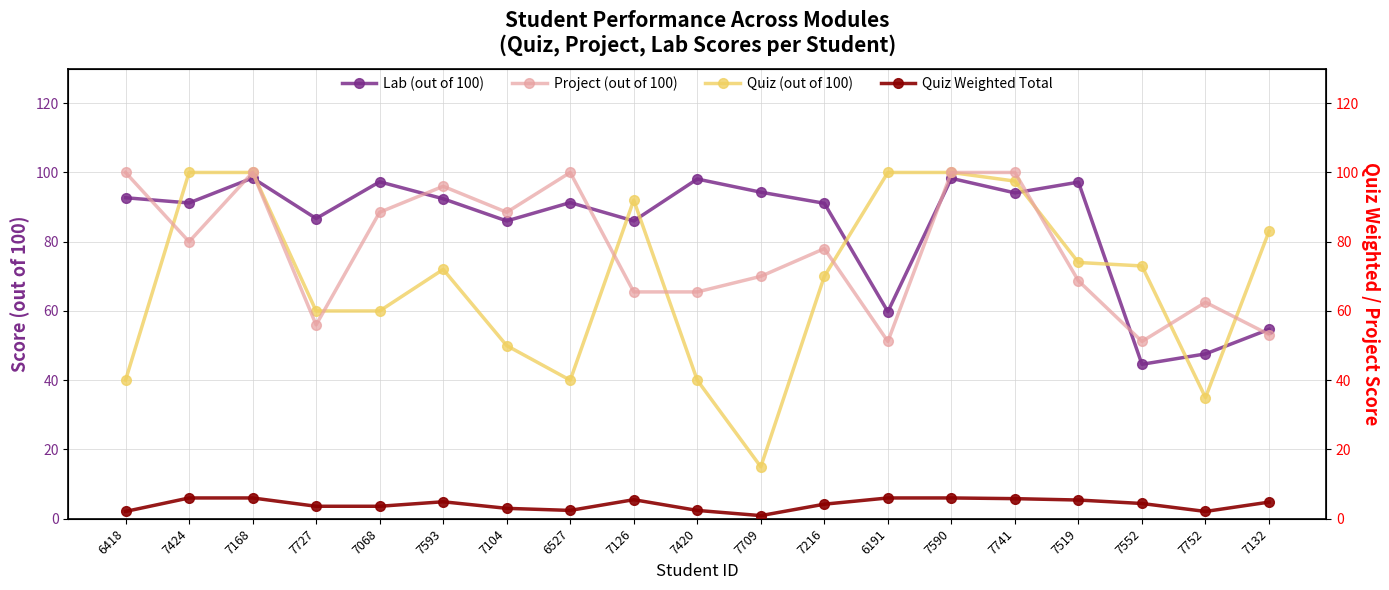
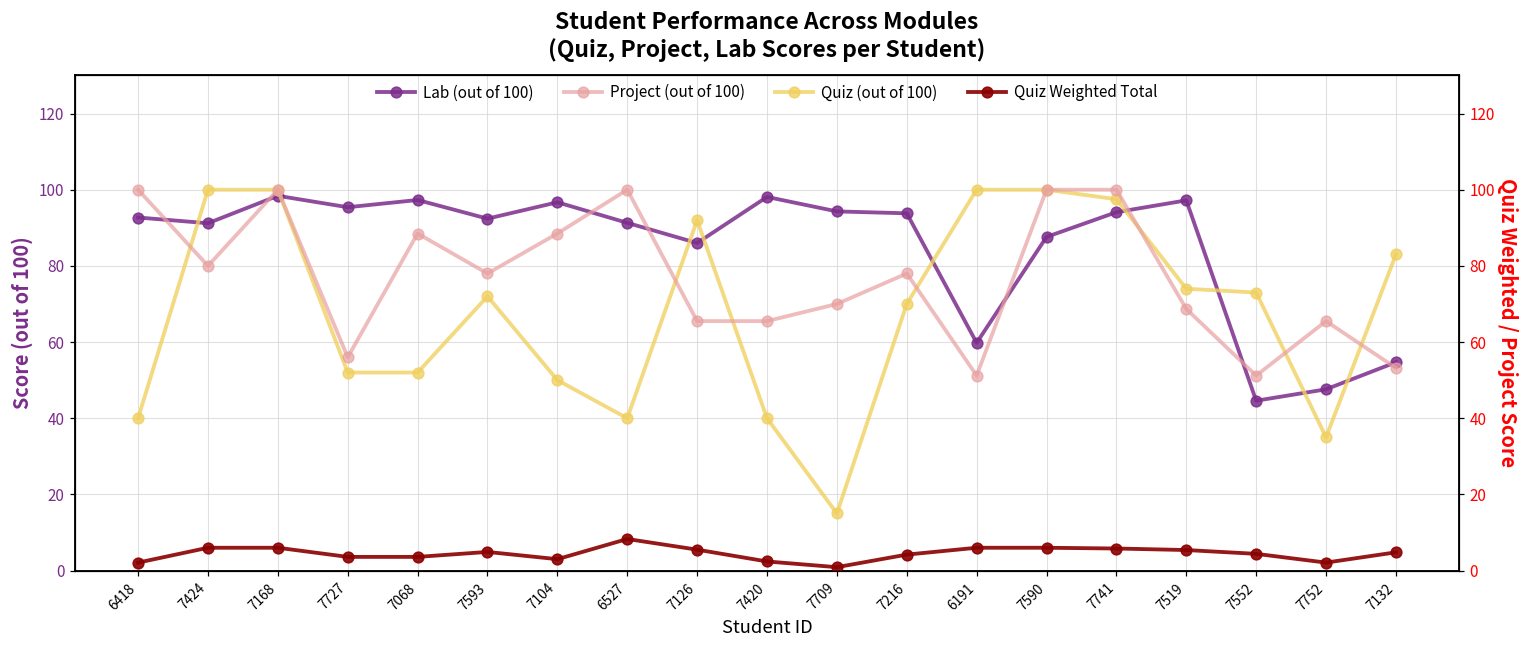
  {
    "Lab (out of 100)": {
      "6418": 93,
      "7424": 91,
      "7168": 98,
-     "7727": 87,
+     "7727": 95,
      "7068": 97,
      "7593": 92,
-     "7104": 86,
+     "7104": 97,
      "6527": 91,
      "7126": 86,
      "7420": 98,
      "7709": 94,
-     "7216": 91,
+     "7216": 94,
      "6191": 60,
-     "7590": 98,
+     "7590": 88,
      "7741": 94,
      "7519": 97,
      "7552": 45,
      "7752": 48,
      "7132": 55
    },
    "Quiz (out of 100)": {
      "6418": 40,
      "7424": 100,
      "7168": 100,
-     "7727": 60,
-     "7068": 60,
+     "7727": 52,
+     "7068": 52,
      "7593": 72,
      "7104": 50,
      "6527": 40,
      "7126": 92,
      "7420": 40,
      "7709": 15,
      "7216": 70,
      "6191": 100,
      "7590": 100,
      "7741": 98,
      "7519": 74,
      "7552": 73,
      "7752": 35,
      "7132": 83
    },
    "Project (out of 100)": {
      "6418": 100,
      "7424": 80,
      "7168": 100,
      "7727": 56,
      "7068": 89,
-     "7593": 96,
+     "7593": 78,
      "7104": 89,
      "6527": 100,
      "7126": 66,
      "7420": 66,
      "7709": 70,
      "7216": 78,
      "6191": 51,
      "7590": 100,
      "7741": 100,
      "7519": 69,
      "7552": 51,
-     "7752": 63,
+     "7752": 66,
      "7132": 53
    },
    "Quiz Weighted Total": {
      "6418": 2,
      "7424": 6,
      "7168": 6,
      "7727": 4,
      "7068": 4,
      "7593": 5,
      "7104": 3,
-     "6527": 2,
+     "6527": 8,
      "7126": 6,
      "7420": 2,
      "7709": 1,
      "7216": 4,
      "6191": 6,
      "7590": 6,
      "7741": 6,
      "7519": 5,
      "7552": 4,
      "7752": 2,
      "7132": 5
    }
  }
